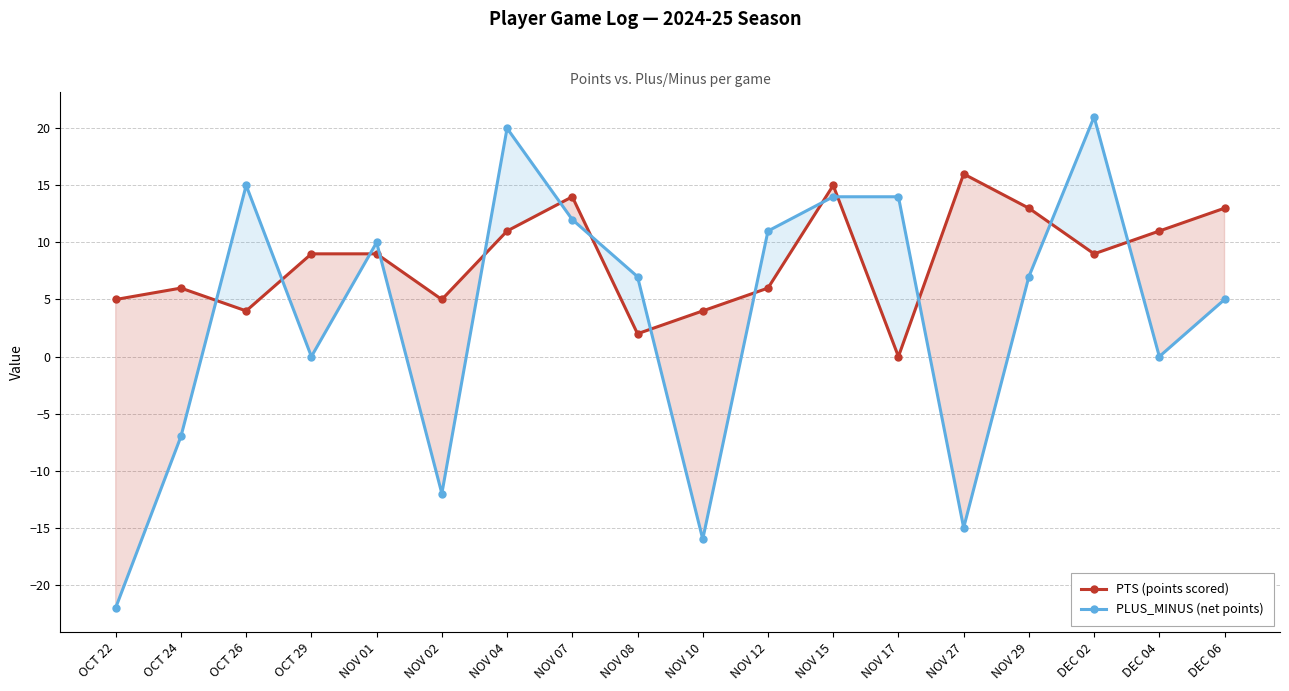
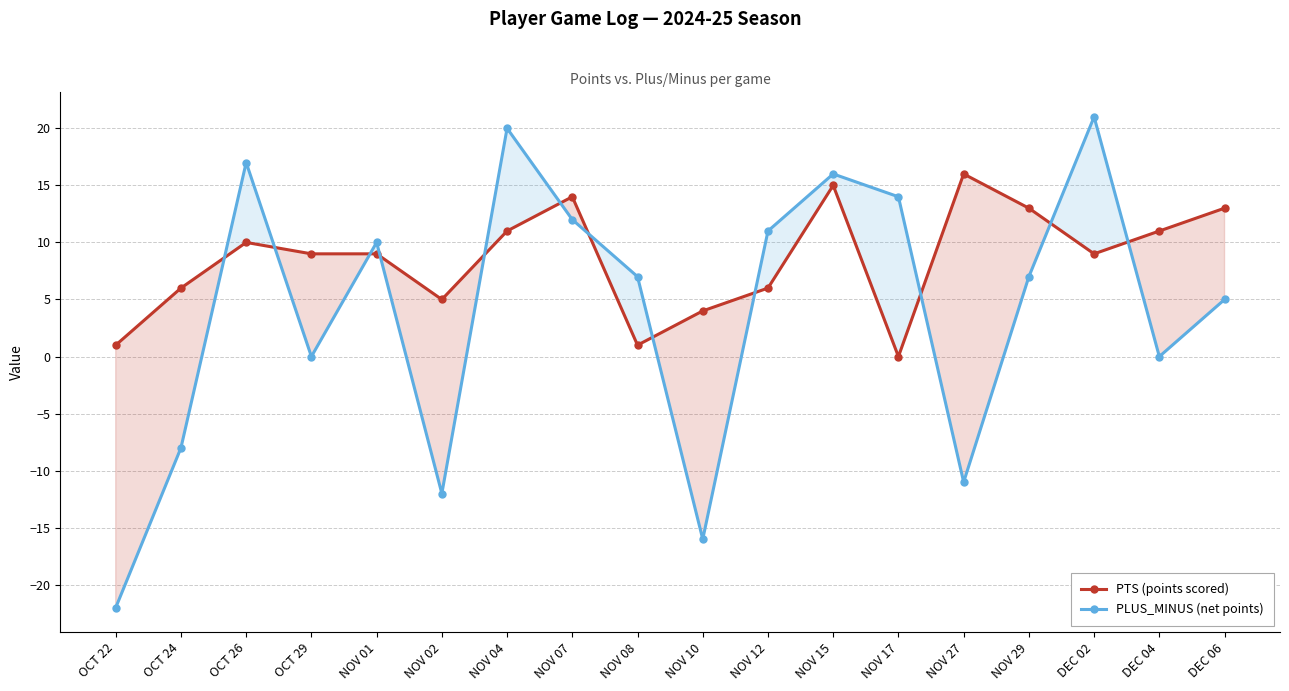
  {
    "PTS (points scored)": {
-     "OCT 22": 5,
+     "OCT 22": 1,
      "OCT 24": 6,
-     "OCT 26": 4,
+     "OCT 26": 10,
      "OCT 29": 9,
      "NOV 01": 9,
      "NOV 02": 5,
      "NOV 04": 11,
      "NOV 07": 14,
-     "NOV 08": 2,
+     "NOV 08": 1,
      "NOV 10": 4,
      "NOV 12": 6,
      "NOV 15": 15,
      "NOV 17": 0,
      "NOV 27": 16,
      "NOV 29": 13,
      "DEC 02": 9,
      "DEC 04": 11,
      "DEC 06": 13
    },
    "PLUS_MINUS (net points)": {
      "OCT 22": -22,
-     "OCT 24": -7,
-     "OCT 26": 15,
+     "OCT 24": -8,
+     "OCT 26": 17,
      "OCT 29": 0,
      "NOV 01": 10,
      "NOV 02": -12,
      "NOV 04": 20,
      "NOV 07": 12,
      "NOV 08": 7,
      "NOV 10": -16,
      "NOV 12": 11,
-     "NOV 15": 14,
+     "NOV 15": 16,
      "NOV 17": 14,
-     "NOV 27": -15,
+     "NOV 27": -11,
      "NOV 29": 7,
      "DEC 02": 21,
      "DEC 04": 0,
      "DEC 06": 5
    }
  }
